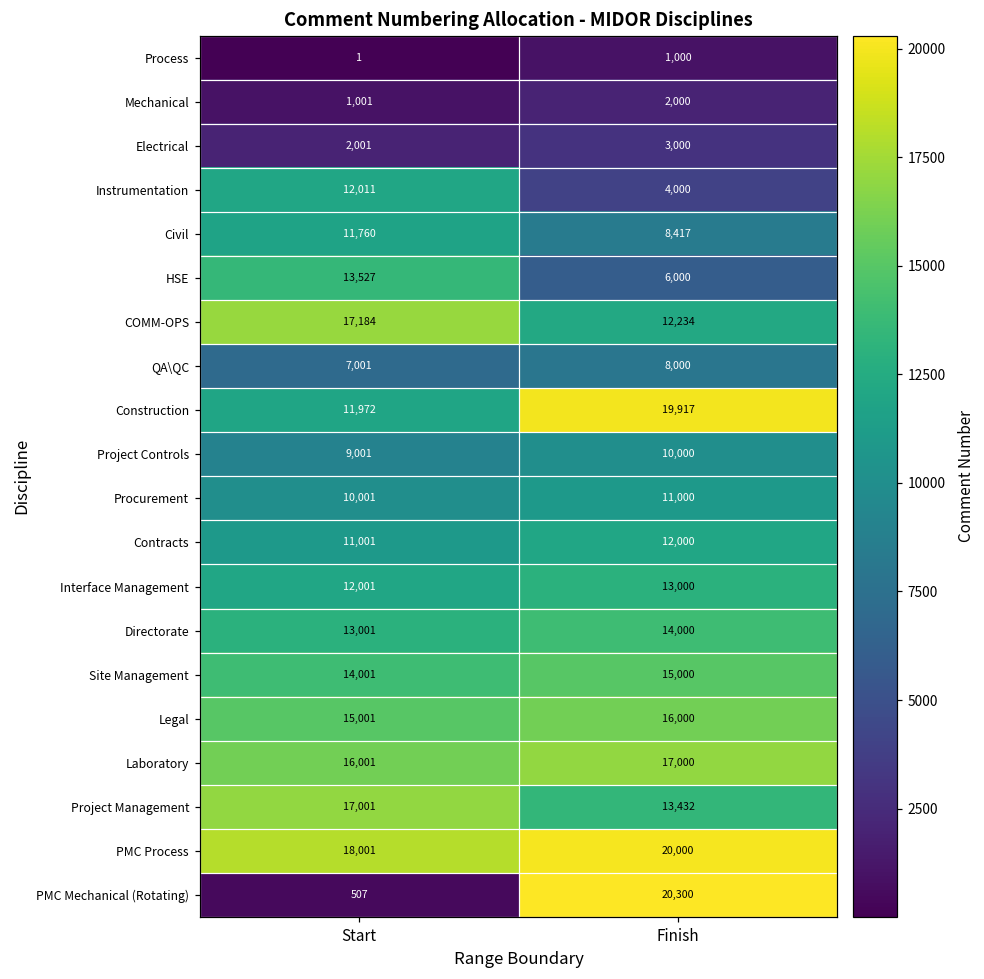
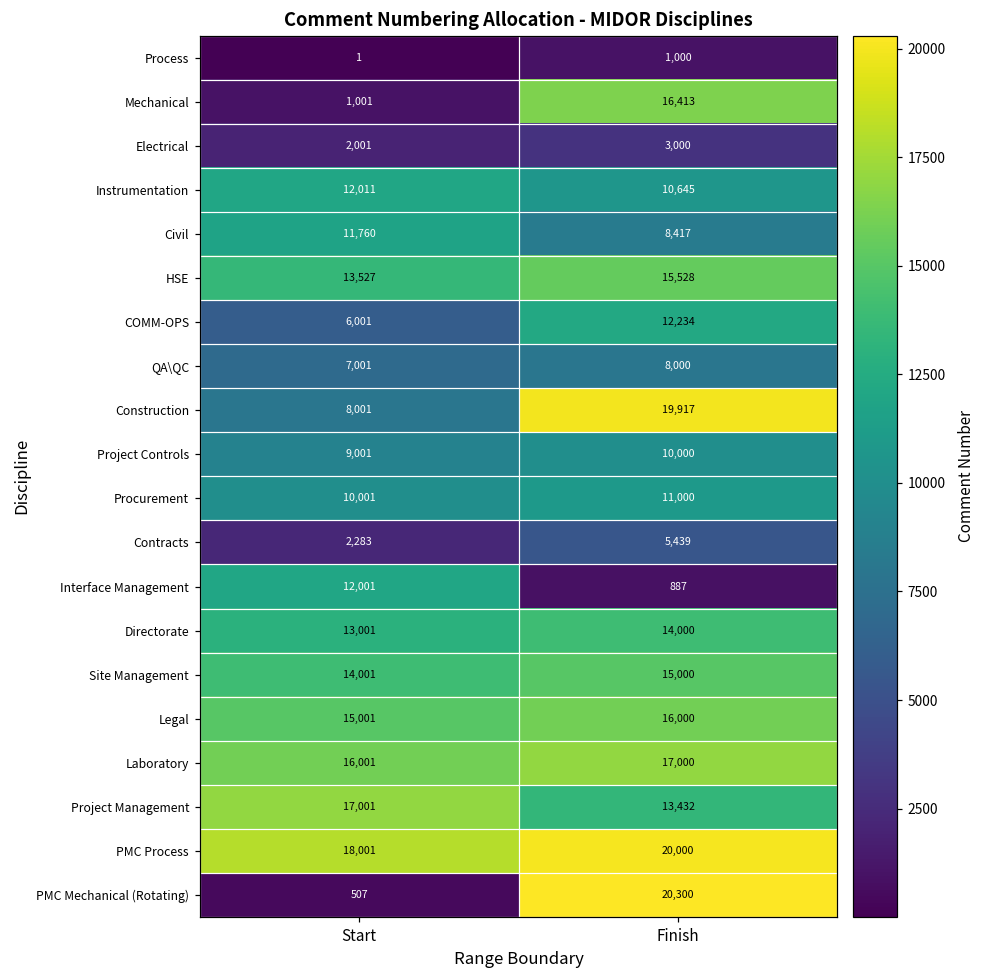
  {
    "Process": {
      "Start": "1",
      "Finish": "1,000"
    },
    "Mechanical": {
      "Start": "1,001",
-     "Finish": "2,000"
+     "Finish": "16,413"
    },
    "Electrical": {
      "Start": "2,001",
      "Finish": "3,000"
    },
    "Instrumentation": {
      "Start": "12,011",
-     "Finish": "4,000"
+     "Finish": "10,645"
    },
    "Civil": {
      "Start": "11,760",
      "Finish": "8,417"
    },
    "HSE": {
      "Start": "13,527",
-     "Finish": "6,000"
+     "Finish": "15,528"
    },
    "COMM-OPS": {
-     "Start": "17,184",
+     "Start": "6,001",
      "Finish": "12,234"
    },
    "QA\\QC": {
      "Start": "7,001",
      "Finish": "8,000"
    },
    "Construction": {
-     "Start": "11,972",
+     "Start": "8,001",
      "Finish": "19,917"
    },
    "Project Controls": {
      "Start": "9,001",
      "Finish": "10,000"
    },
    "Procurement": {
      "Start": "10,001",
      "Finish": "11,000"
    },
    "Contracts": {
-     "Start": "11,001",
-     "Finish": "12,000"
+     "Start": "2,283",
+     "Finish": "5,439"
    },
    "Interface Management": {
      "Start": "12,001",
-     "Finish": "13,000"
+     "Finish": "887"
    },
    "Directorate": {
      "Start": "13,001",
      "Finish": "14,000"
    },
    "Site Management": {
      "Start": "14,001",
      "Finish": "15,000"
    },
    "Legal": {
      "Start": "15,001",
      "Finish": "16,000"
    },
    "Laboratory": {
      "Start": "16,001",
      "Finish": "17,000"
    },
    "Project Management": {
      "Start": "17,001",
      "Finish": "13,432"
    },
    "PMC Process": {
      "Start": "18,001",
      "Finish": "20,000"
    },
    "PMC Mechanical (Rotating)": {
      "Start": "507",
      "Finish": "20,300"
    }
  }
